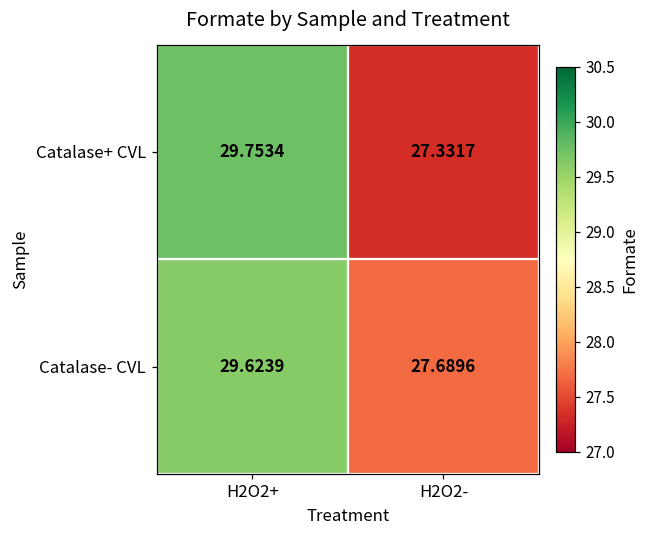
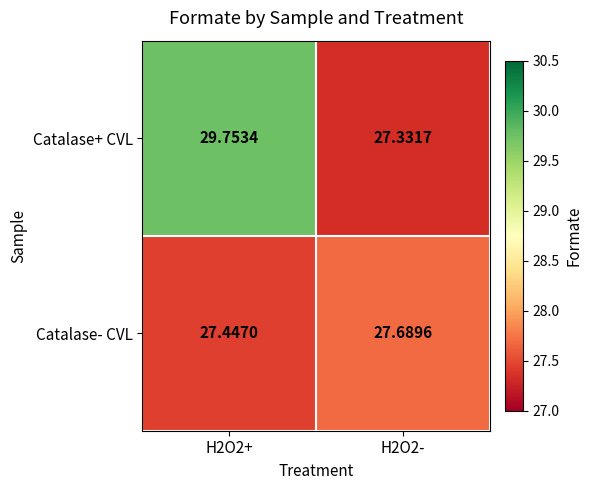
  {
    "Catalase+ CVL": {
      "H2O2+": 29.7534,
      "H2O2-": 27.3317
    },
    "Catalase- CVL": {
-     "H2O2+": 29.6239,
+     "H2O2+": 27.4470,
      "H2O2-": 27.6896
    }
  }
